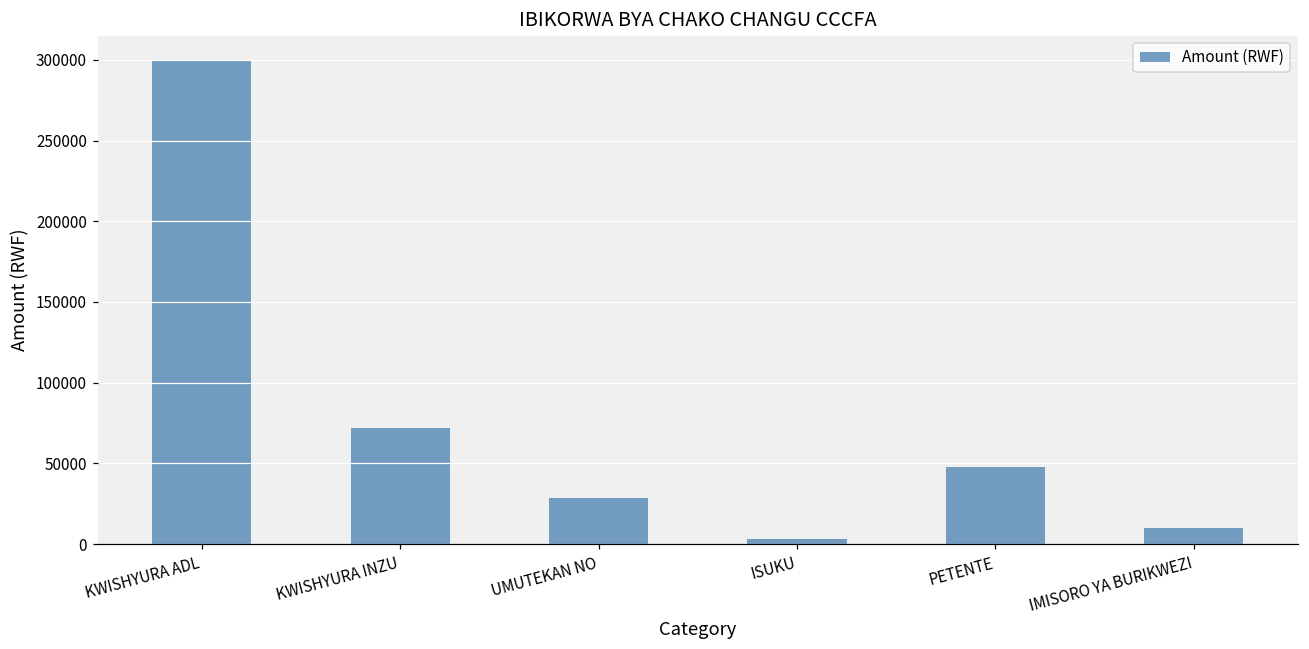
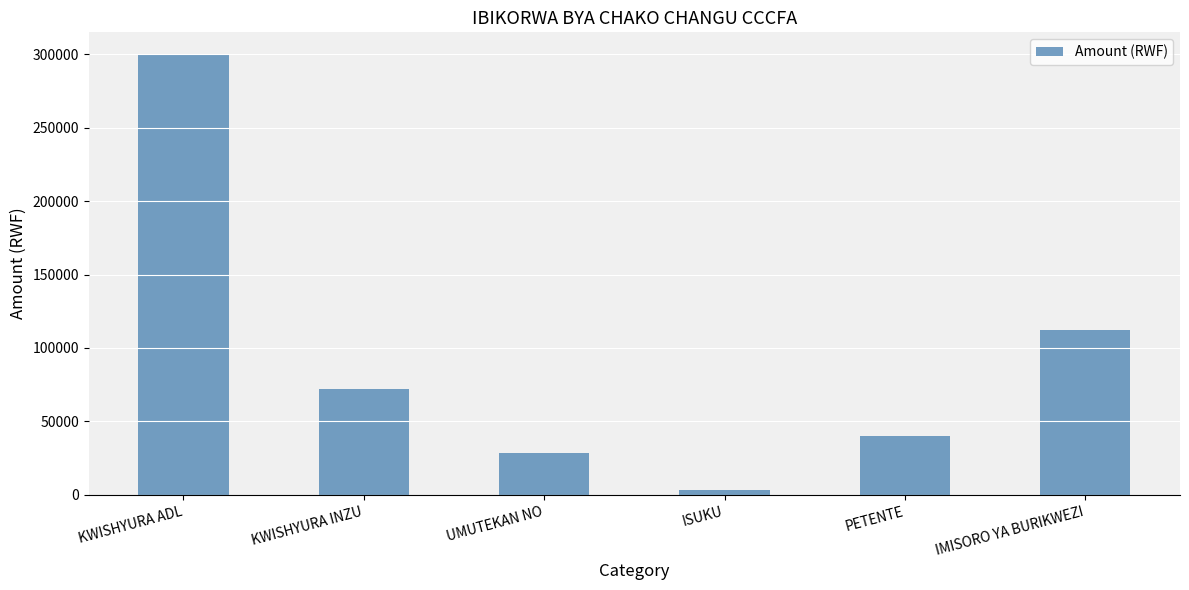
  {
    "KWISHYURA ADL": 300000,
    "KWISHYURA INZU": 72000,
    "UMUTEKAN NO": 29000,
    "ISUKU": 3000,
-   "PETENTE": 48000,
-   "IMISORO YA BURIKWEZI": 10000
+   "PETENTE": 40000,
+   "IMISORO YA BURIKWEZI": 112000
  }
